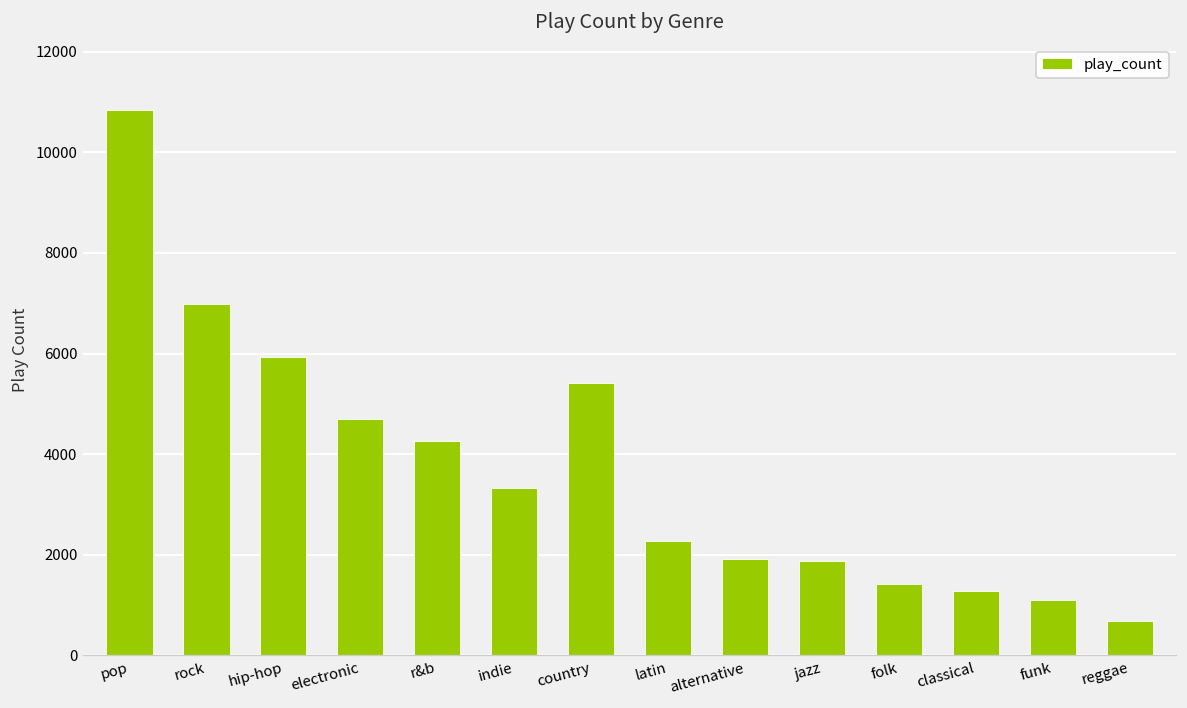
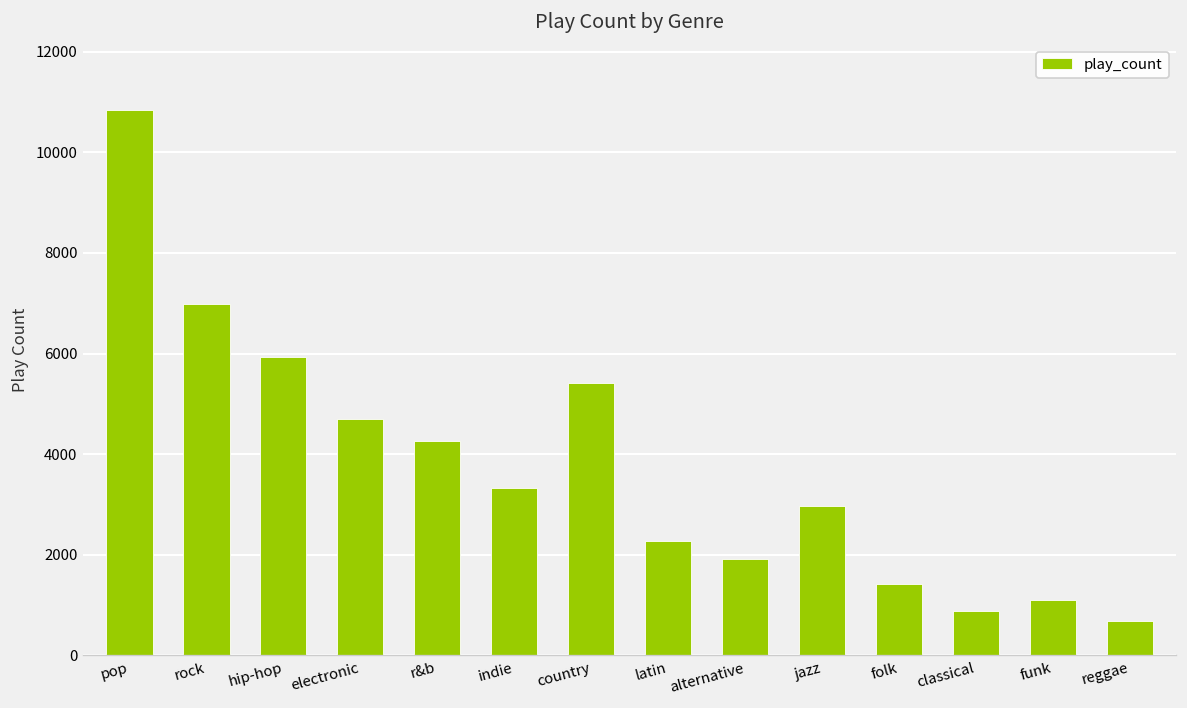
  {
    "pop": 10800,
    "rock": 7000,
    "hip-hop": 5900,
    "electronic": 4700,
    "r&b": 4300,
    "indie": 3300,
    "country": 5400,
    "latin": 2300,
    "alternative": 1900,
-   "jazz": 1900,
+   "jazz": 3000,
    "folk": 1400,
-   "classical": 1300,
+   "classical": 900,
    "funk": 1100,
    "reggae": 700
  }
